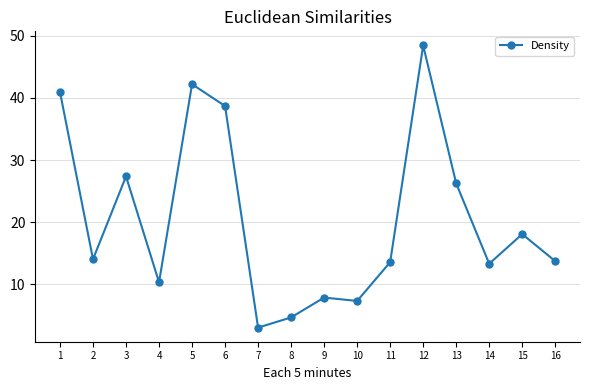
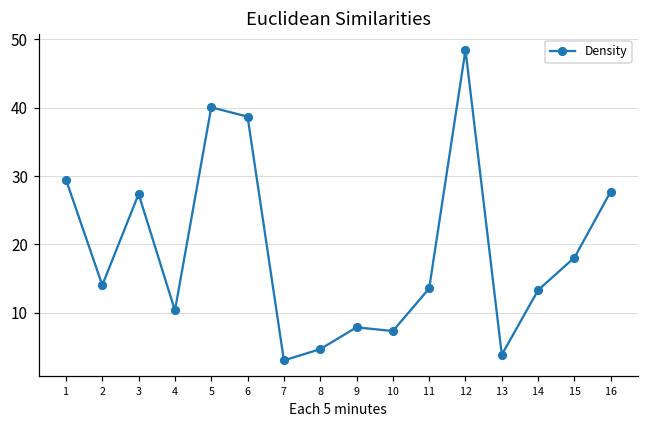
  {
-   "1": 41,
+   "1": 29,
    "2": 14,
    "3": 27,
    "4": 10,
-   "5": 42,
+   "5": 40,
    "6": 39,
    "7": 3,
    "8": 5,
    "9": 8,
    "10": 7,
    "11": 14,
    "12": 48,
-   "13": 26,
+   "13": 4,
    "14": 13,
    "15": 18,
-   "16": 14
+   "16": 28
  }
